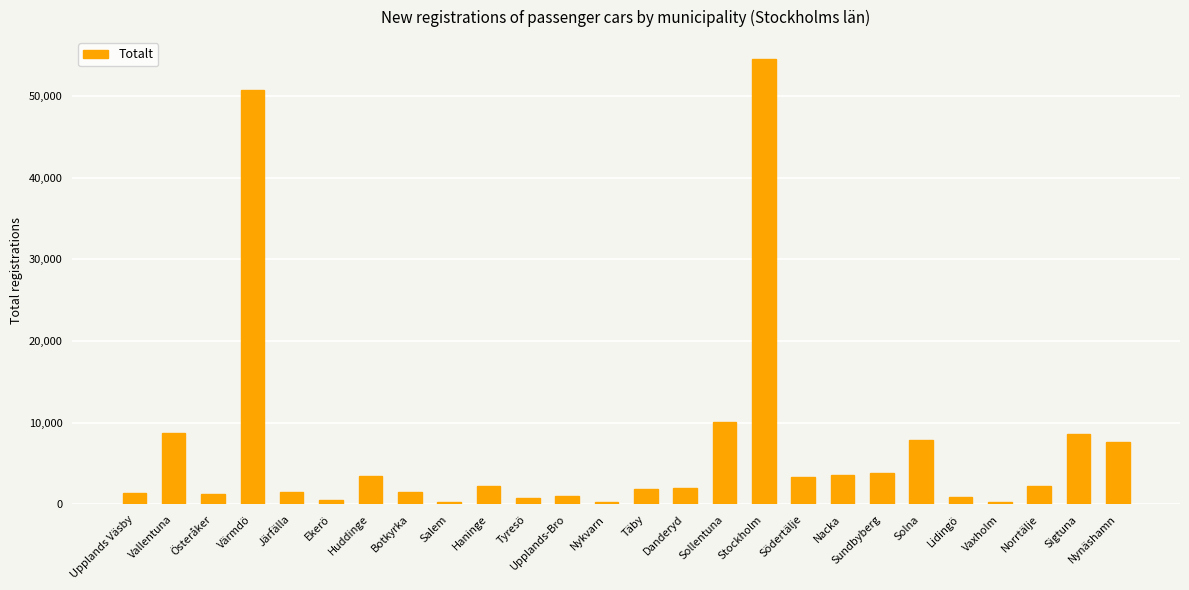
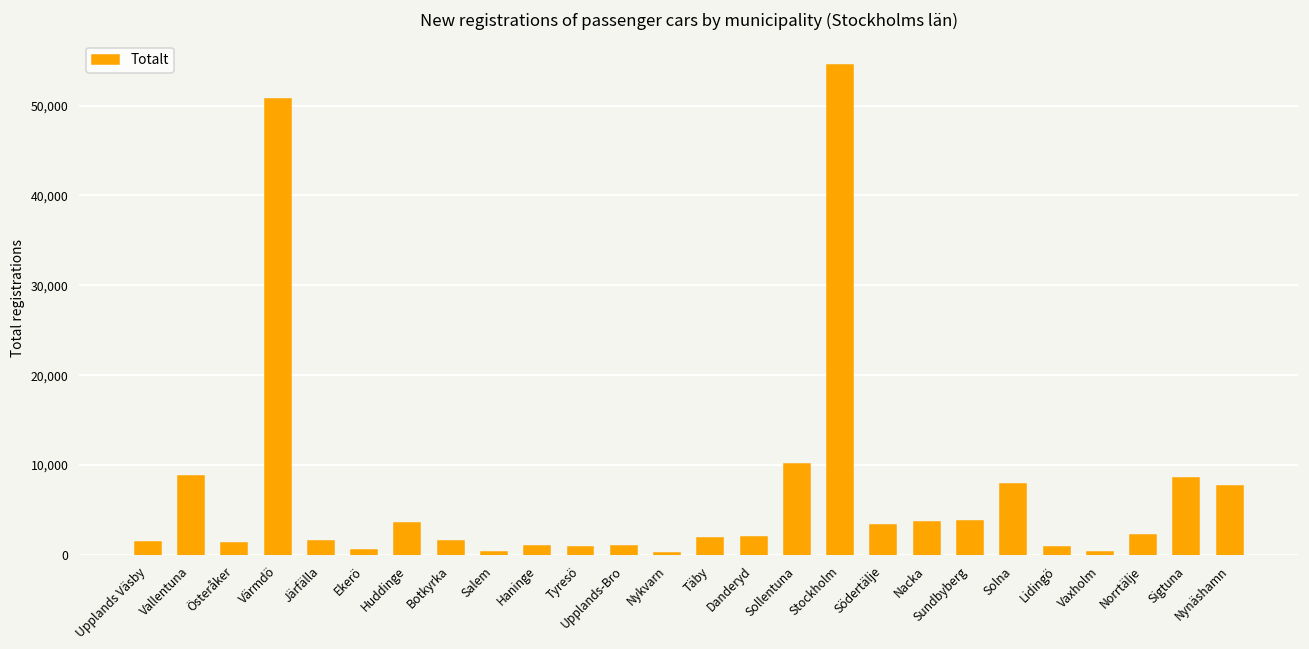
  {
    "Upplands Väsby": "1,000",
    "Vallentuna": "9,000",
    "Österåker": "1,000",
    "Värmdö": "51,000",
    "Järfälla": "2,000",
    "Ekerö": "1,000",
    "Huddinge": "3,000",
    "Botkyrka": "1,000",
    "Salem": "0",
-   "Haninge": "2,000",
+   "Haninge": "1,000",
    "Tyresö": "1,000",
    "Upplands-Bro": "1,000",
    "Täby": "2,000",
    "Danderyd": "2,000",
    "Sollentuna": "10,000",
    "Stockholm": "54,000",
    "Södertälje": "3,000",
    "Nacka": "4,000",
    "Sundbyberg": "4,000",
    "Solna": "8,000",
    "Lidingö": "1,000",
    "Vaxholm": "0",
    "Norrtälje": "2,000",
    "Sigtuna": "9,000",
    "Nynäshamn": "8,000"
  }
